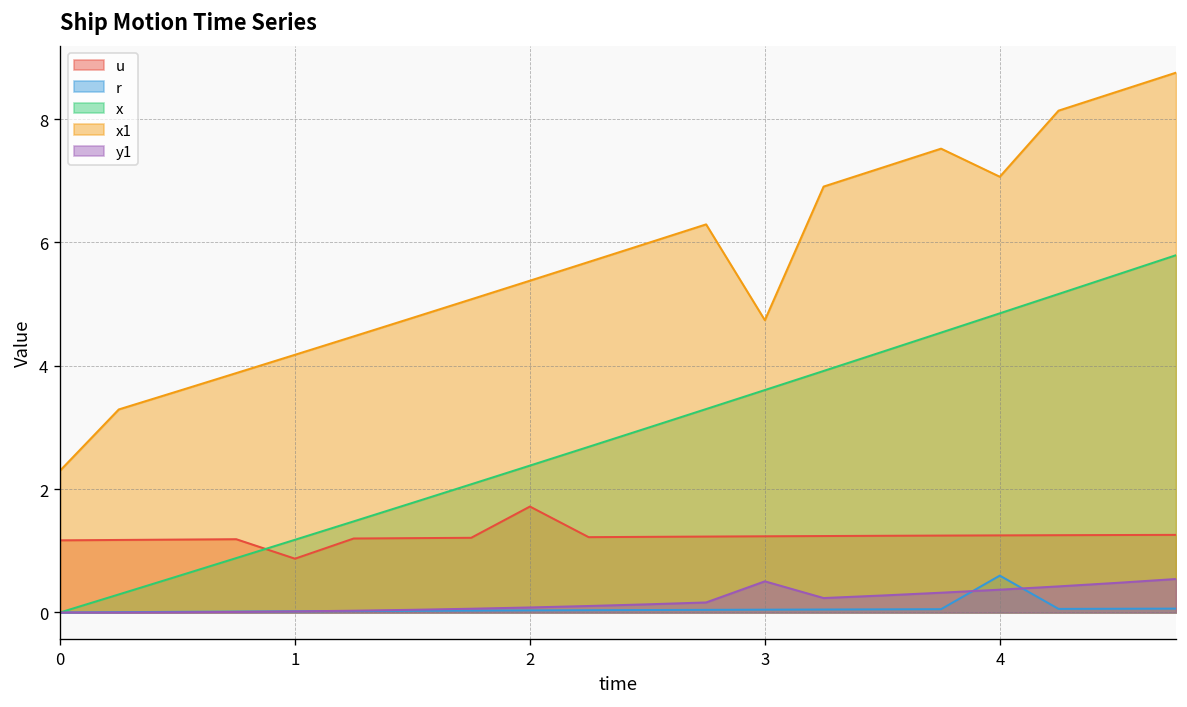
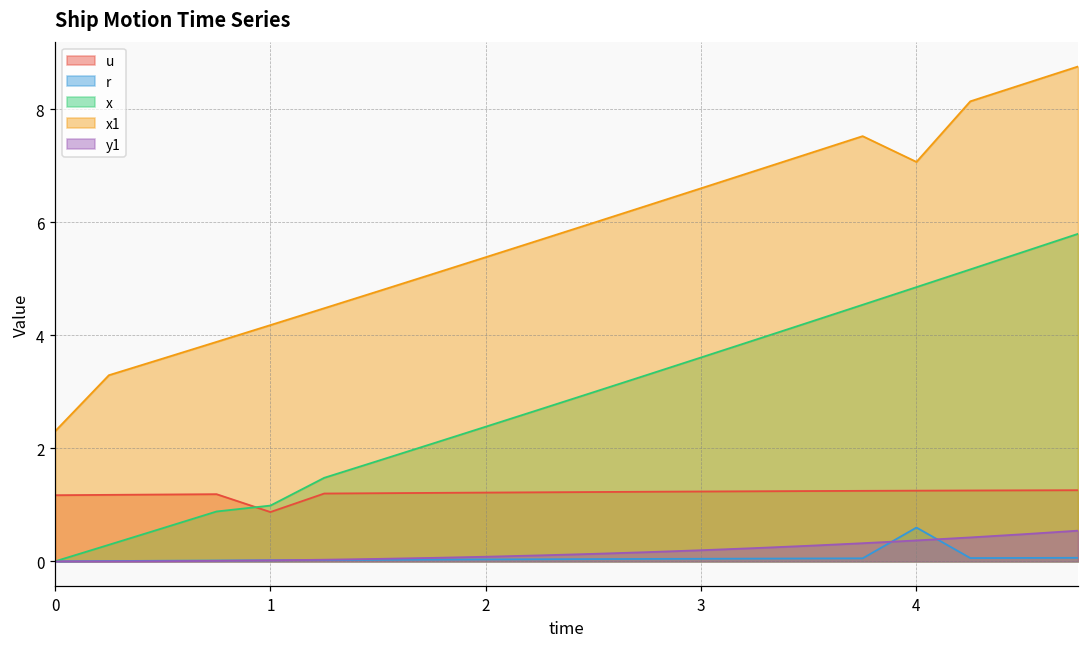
  {
    "u": {
      "0": 1.2,
      "1": 0.9,
-     "2": 1.7,
+     "2": 1.2,
      "3": 1.2,
      "4": 1.3
    },
    "r": {
      "3": 0.0,
      "4": 0.6
    },
    "x": {
-     "1": 1.2,
+     "1": 1.0,
      "2": 2.4,
      "3": 3.6,
      "4": 4.9
    },
    "x1": {
      "0": 2.3,
      "1": 4.2,
      "2": 5.4,
-     "3": 4.7,
+     "3": 6.6,
      "4": 7.1
    },
    "y1": {
-     "3": 0.5,
+     "3": 0.2,
      "4": 0.4
    }
  }
